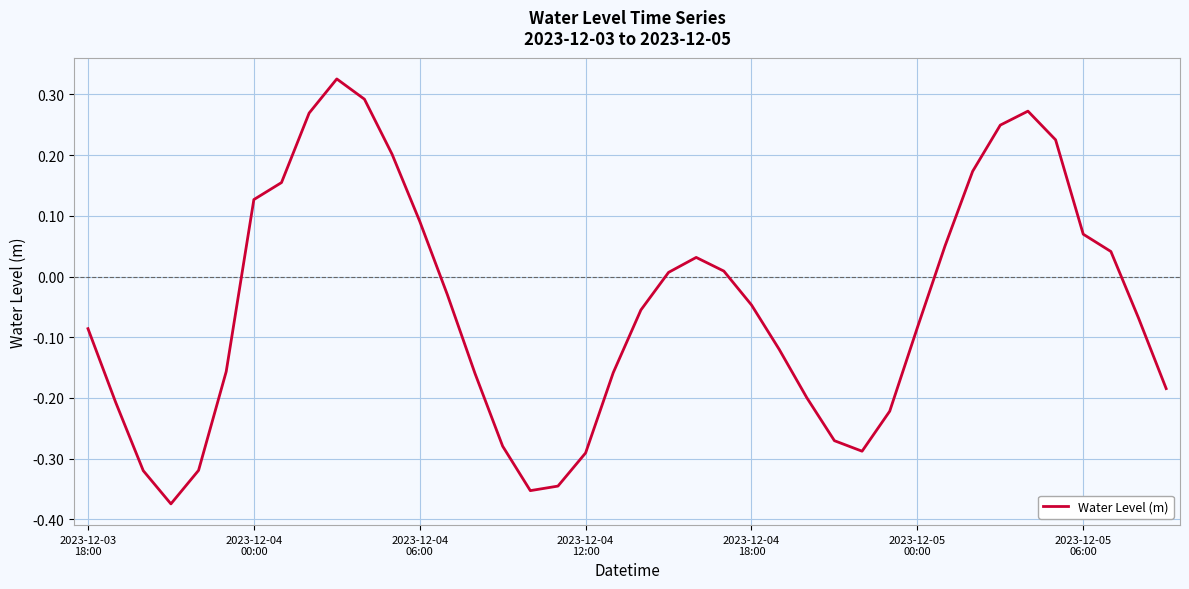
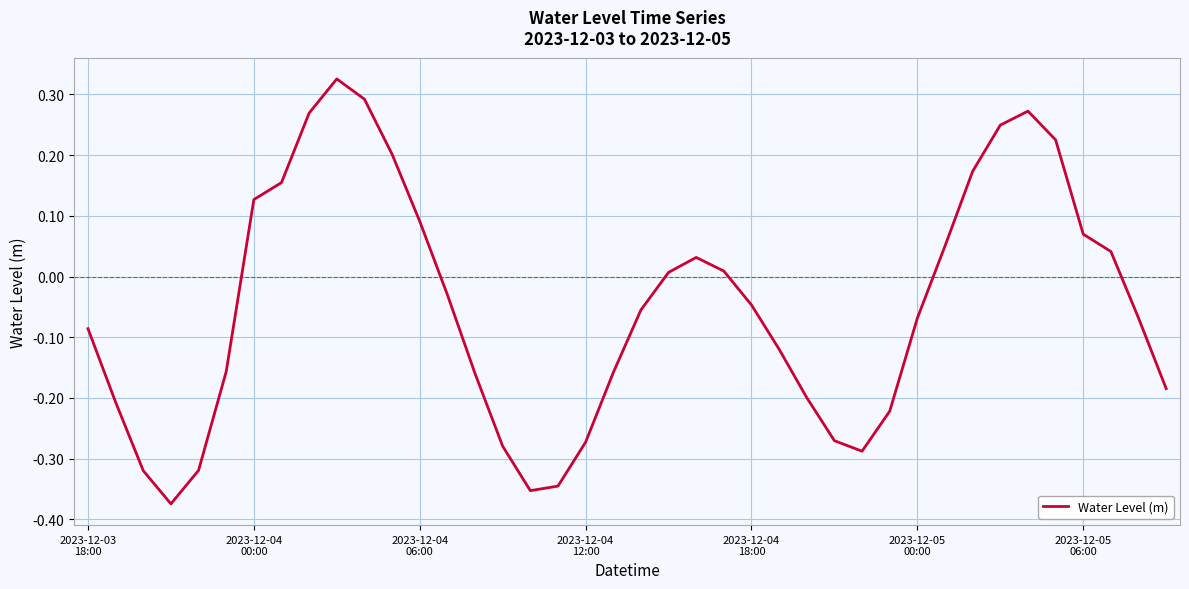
  {
    "2023-12-03 18:00": -0.09,
    "2023-12-04 00:00": 0.13,
    "2023-12-04 06:00": 0.09,
-   "2023-12-04 12:00": -0.29,
+   "2023-12-04 12:00": -0.27,
    "2023-12-04 18:00": -0.05,
-   "2023-12-05 00:00": -0.08,
+   "2023-12-05 00:00": -0.07,
    "2023-12-05 06:00": 0.07
  }
